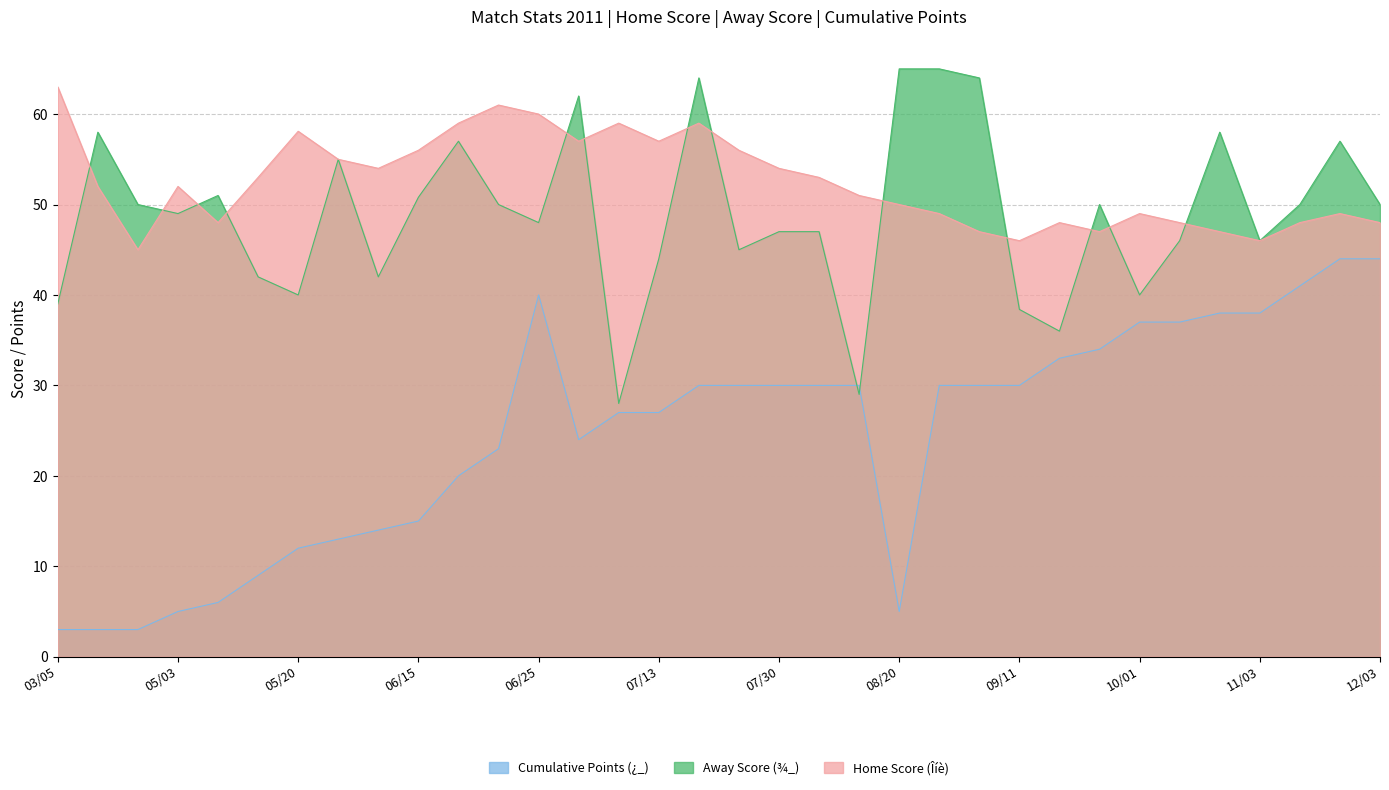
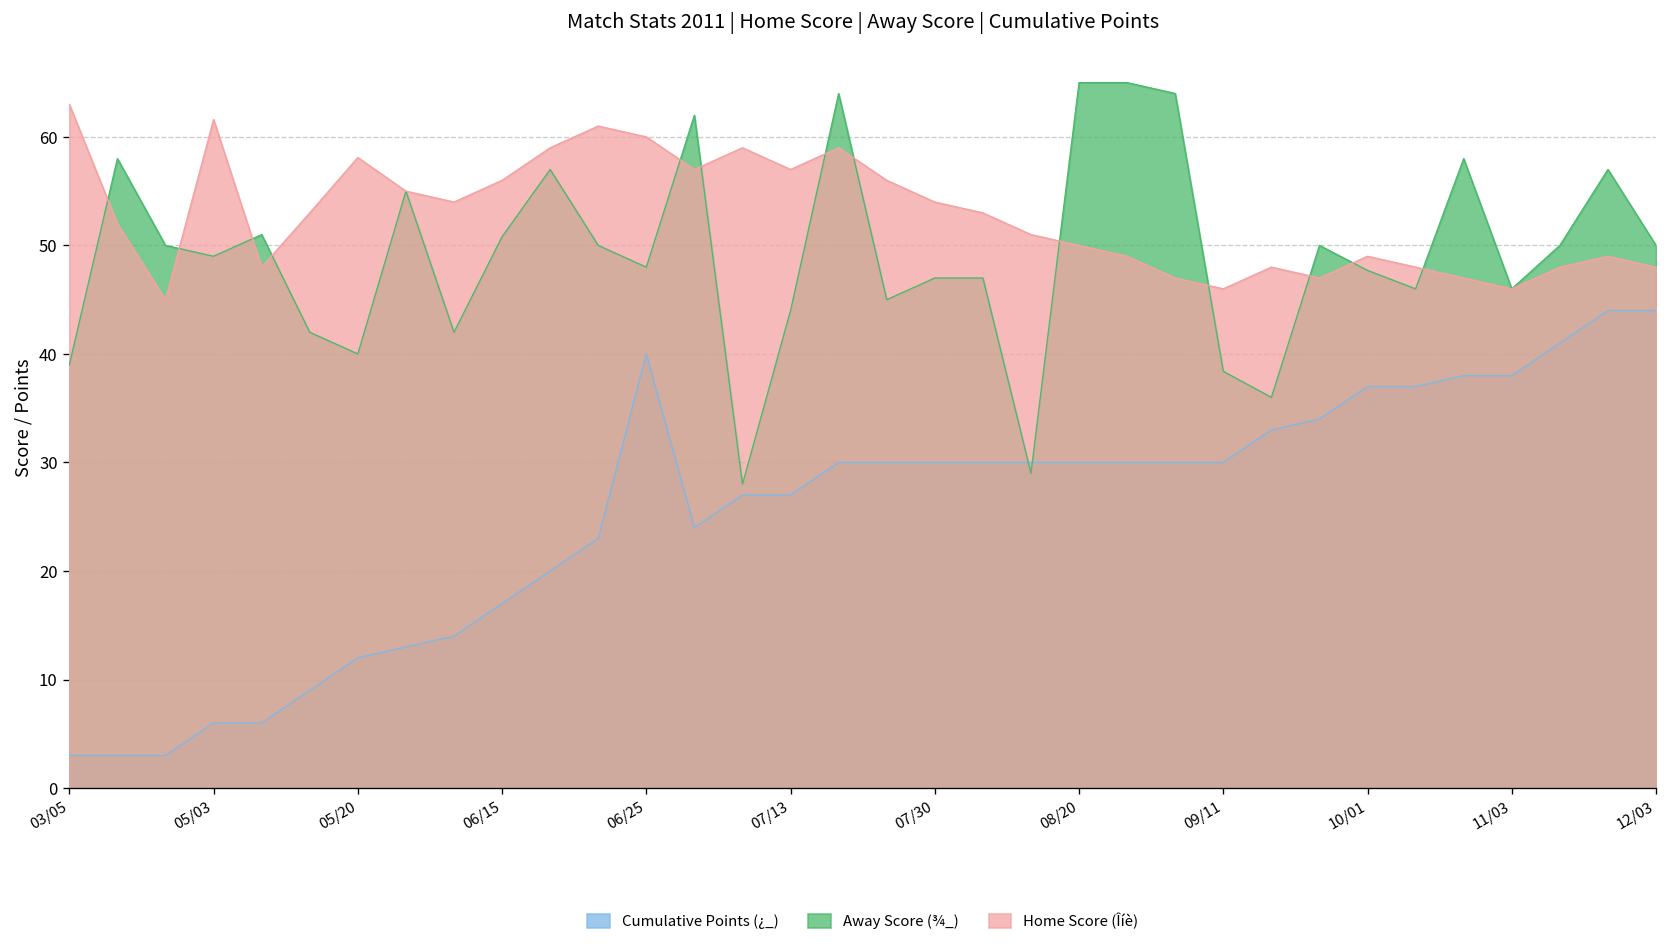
  {
    "Cumulative Points (¿_)": {
      "03/05": 3,
-     "05/03": 5,
+     "05/03": 6,
      "05/20": 12,
-     "06/15": 15,
+     "06/15": 17,
      "06/25": 40,
      "07/13": 27,
      "07/30": 30,
-     "08/20": 5,
+     "08/20": 30,
      "09/11": 30,
      "10/01": 37,
      "11/03": 38,
      "12/03": 44
    },
    "Away Score (¾_)": {
      "03/05": 39,
      "05/03": 49,
      "05/20": 40,
      "06/15": 51,
      "06/25": 48,
      "07/13": 44,
      "07/30": 47,
      "08/20": 65,
      "09/11": 38,
-     "10/01": 40,
+     "10/01": 48,
      "12/03": 50
    },
    "Home Score (Îíè)": {
      "03/05": 63,
-     "05/03": 52,
+     "05/03": 62,
      "05/20": 58,
      "06/15": 56,
      "06/25": 60,
      "07/13": 57,
      "07/30": 54,
      "08/20": 50,
      "09/11": 46,
      "10/01": 49,
      "12/03": 48
    }
  }
